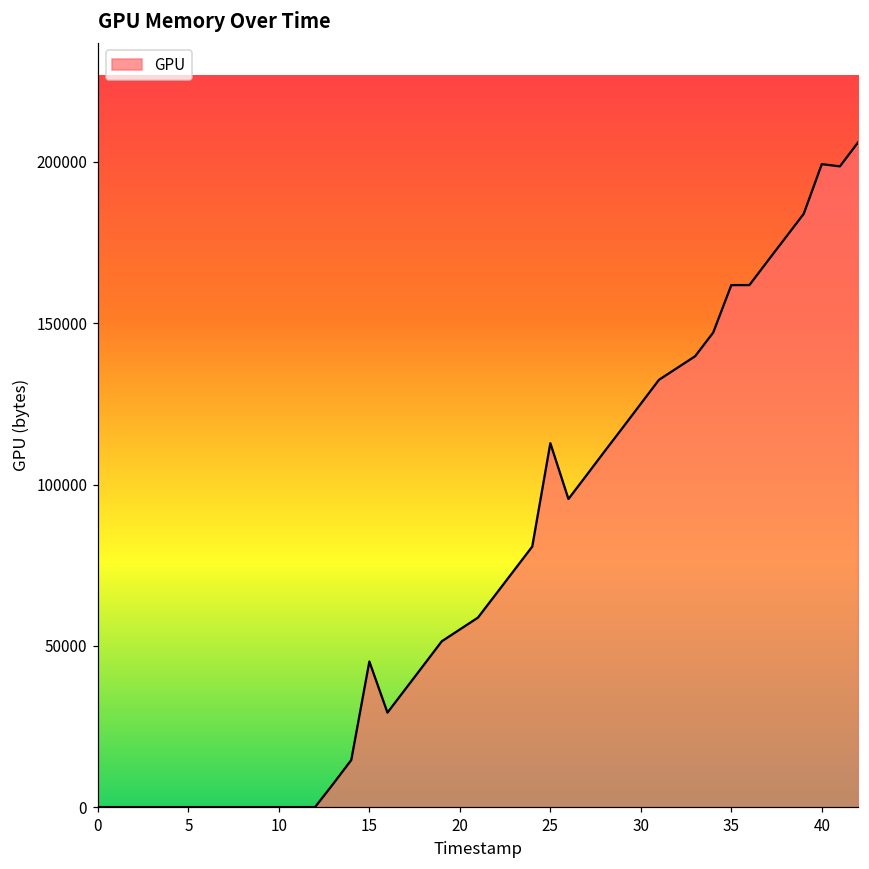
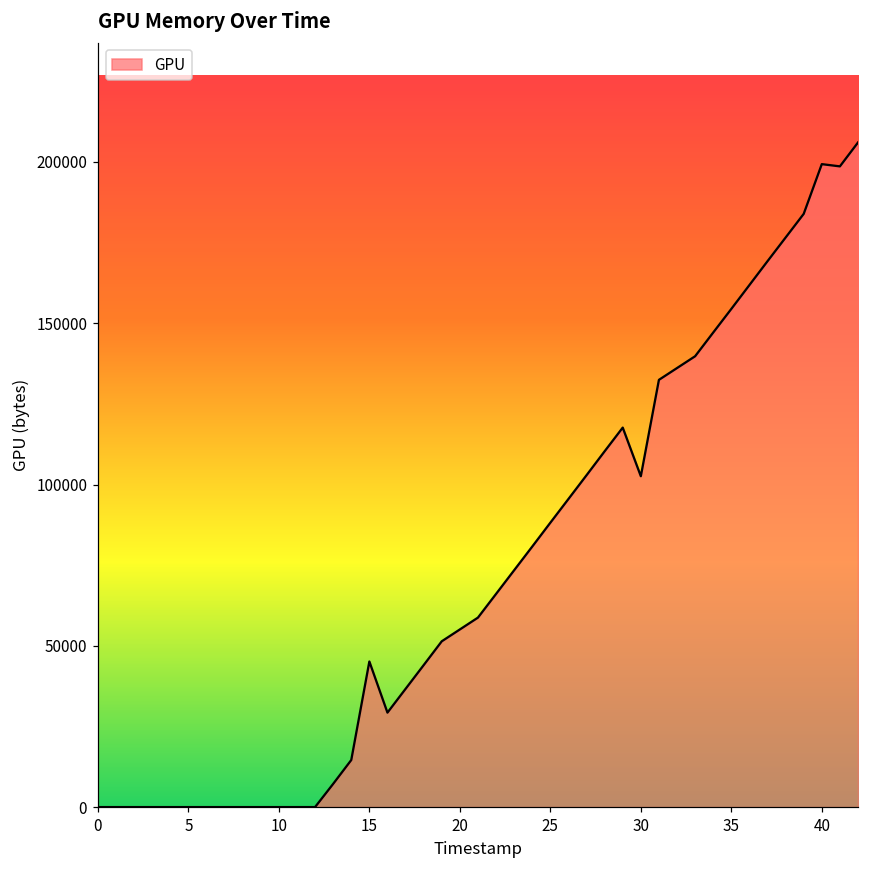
  {
    "0": 0,
    "5": 0,
    "10": 0,
    "15": 45000,
-   "25": 113000,
-   "30": 125000,
-   "35": 162000,
+   "25": 88000,
+   "30": 103000,
+   "35": 154000,
    "40": 199000
  }
